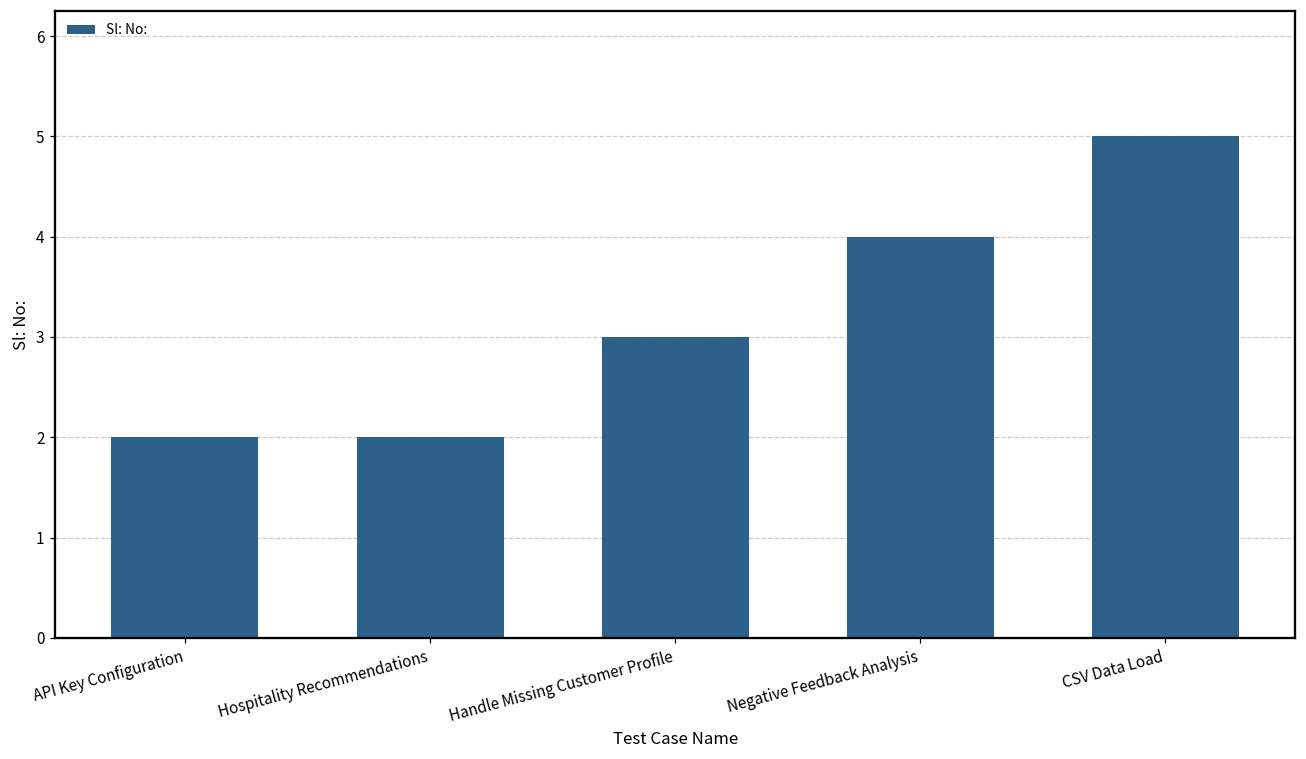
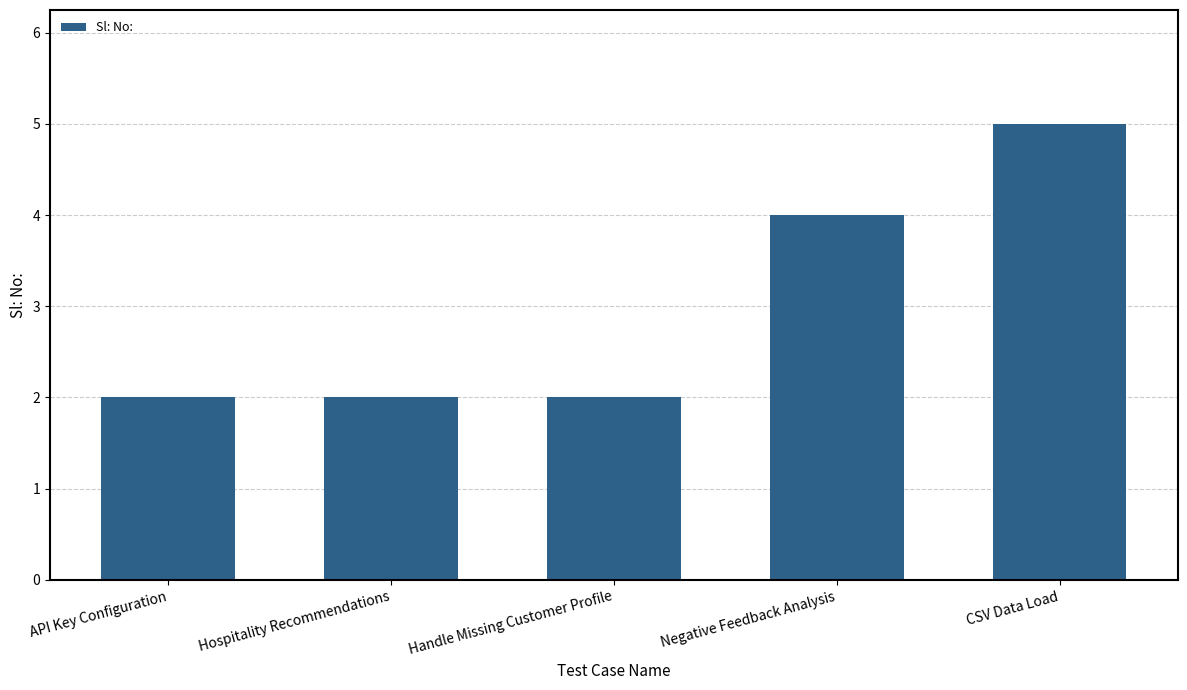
  {
    "API Key Configuration": 2,
    "Hospitality Recommendations": 2,
-   "Handle Missing Customer Profile": 3,
+   "Handle Missing Customer Profile": 2,
    "Negative Feedback Analysis": 4,
    "CSV Data Load": 5
  }
